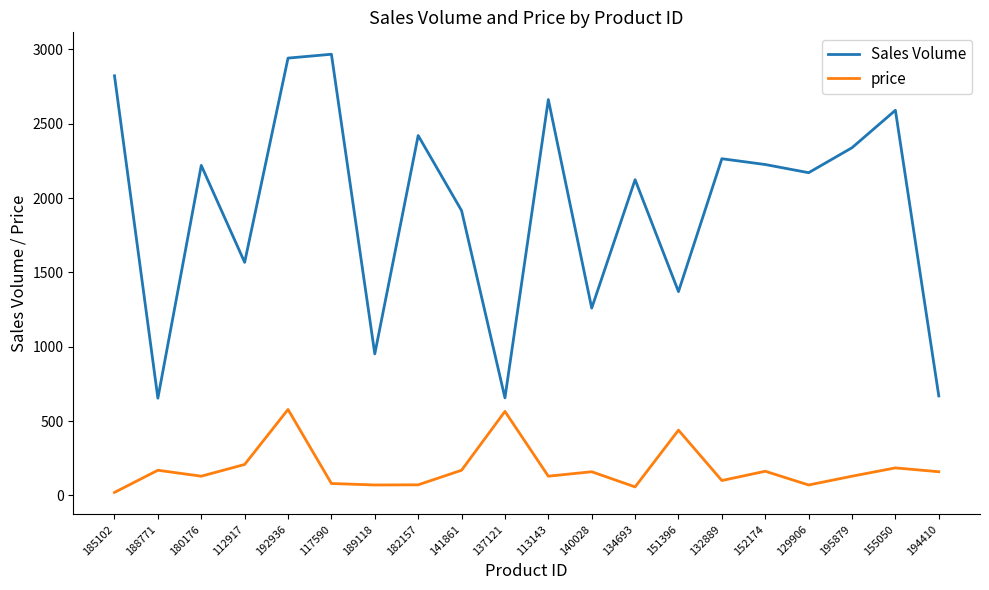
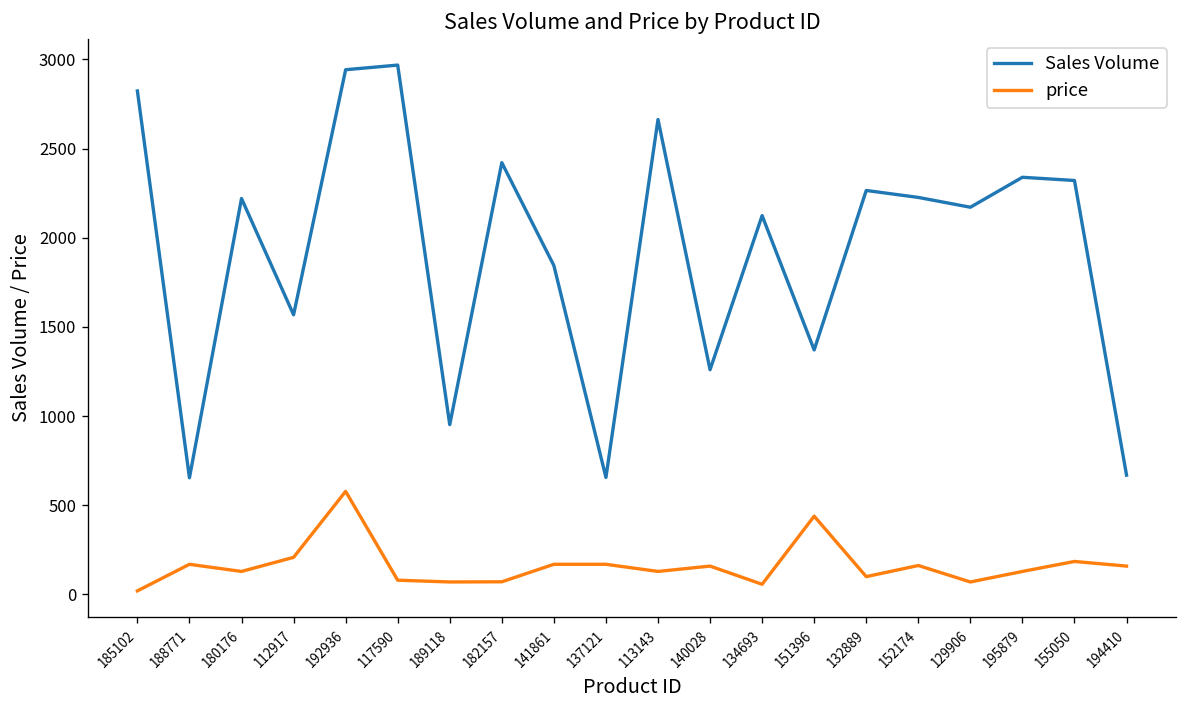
  {
    "Sales Volume": {
      "185102": 2820,
      "188771": 650,
      "180176": 2220,
      "112917": 1570,
      "192936": 2940,
      "117590": 2970,
      "189118": 950,
      "182157": 2420,
-     "141861": 1920,
+     "141861": 1840,
      "137121": 660,
      "113143": 2660,
      "140028": 1260,
      "134693": 2120,
      "151396": 1370,
      "132889": 2270,
      "152174": 2230,
      "129906": 2170,
      "195879": 2340,
-     "155050": 2590,
+     "155050": 2320,
      "194410": 670
    },
    "price": {
      "185102": 20,
      "188771": 170,
      "180176": 130,
      "112917": 210,
      "192936": 580,
      "117590": 80,
      "189118": 70,
      "182157": 70,
      "141861": 170,
-     "137121": 570,
+     "137121": 170,
      "113143": 130,
      "140028": 160,
      "134693": 60,
      "151396": 440,
      "132889": 100,
      "152174": 160,
      "129906": 70,
      "195879": 130,
      "155050": 190,
      "194410": 160
    }
  }
